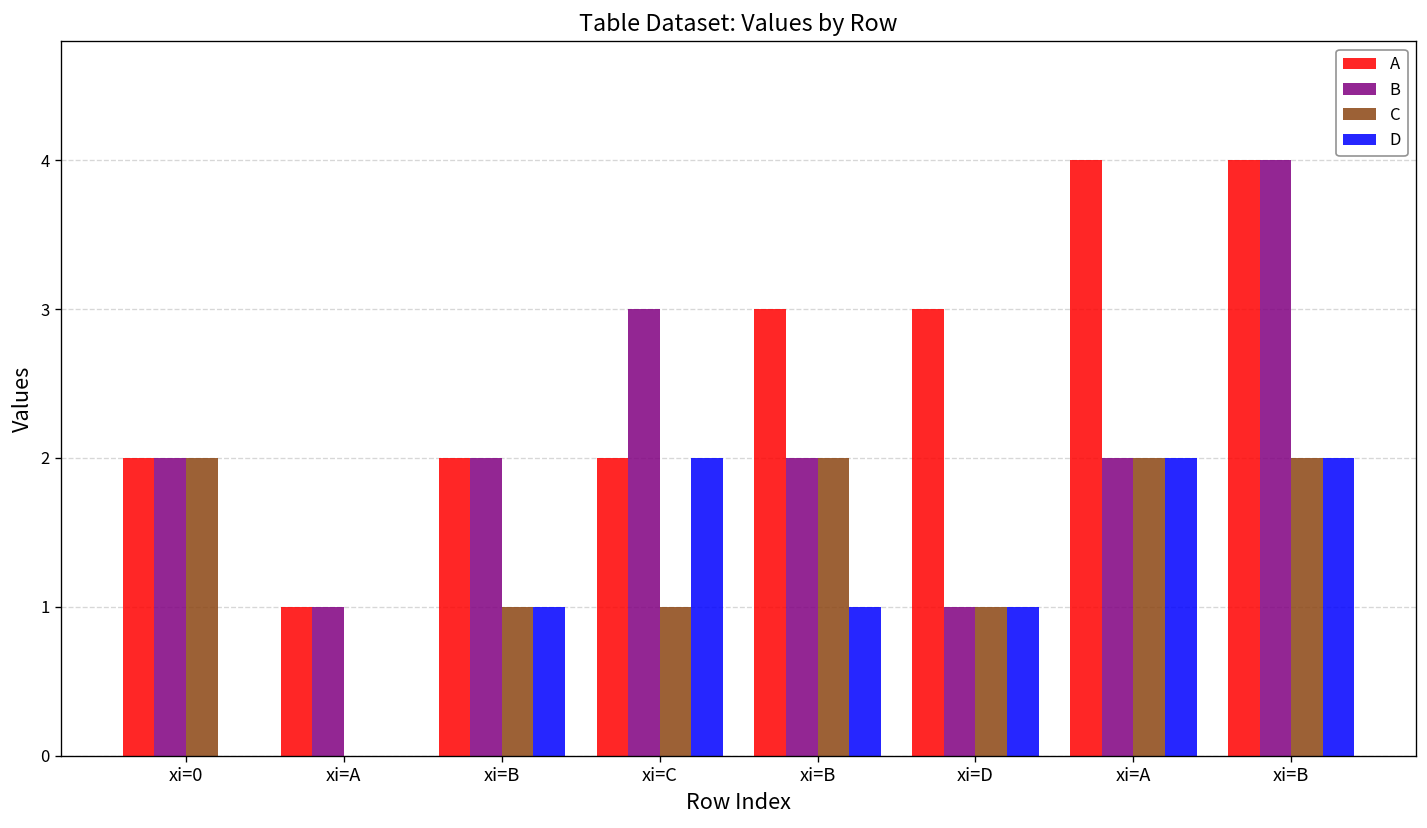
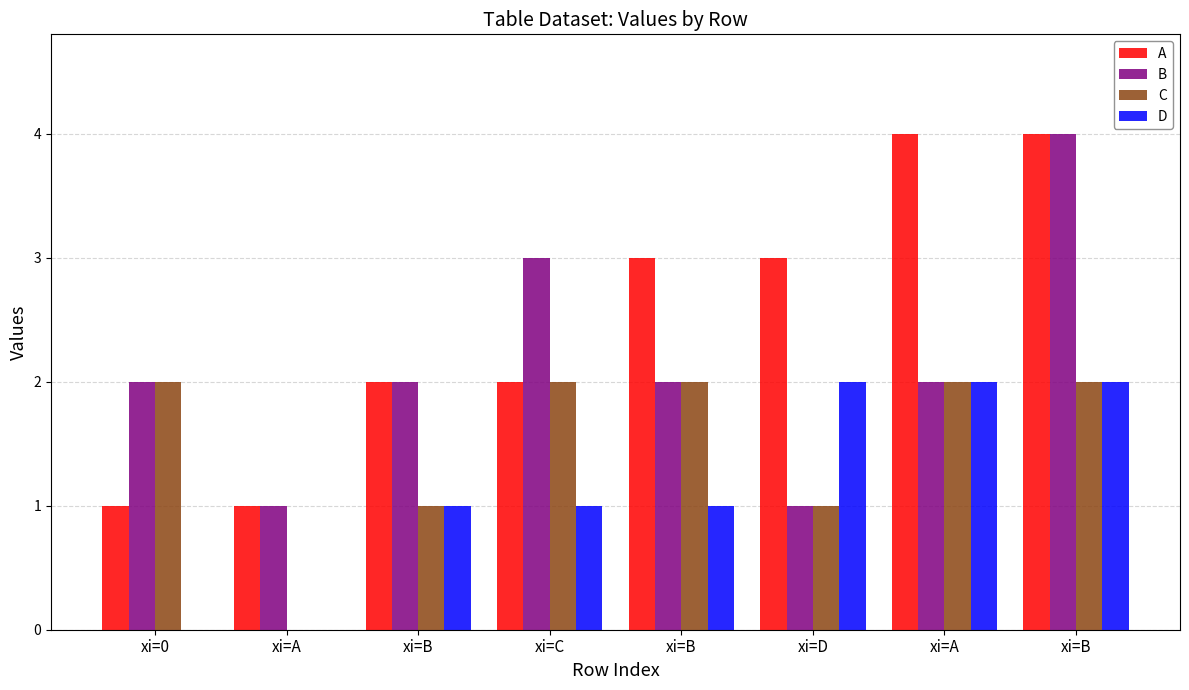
  {
    "A": {
-     "xi=0": 2,
+     "xi=0": 1,
      "xi=C": 2,
      "xi=D": 3
    },
    "B": {
      "xi=0": 2,
      "xi=C": 3,
      "xi=D": 1
    },
    "C": {
      "xi=0": 2,
-     "xi=C": 1,
+     "xi=C": 2,
      "xi=D": 1
    },
    "D": {
      "xi=0": 0,
-     "xi=C": 2,
-     "xi=D": 1
+     "xi=C": 1,
+     "xi=D": 2
    }
  }
